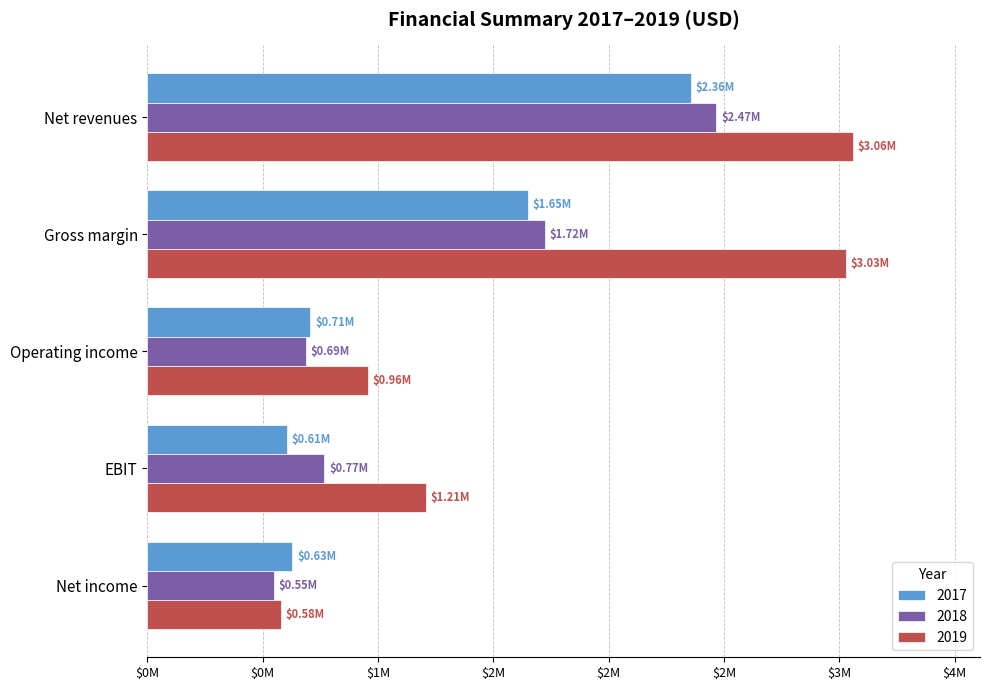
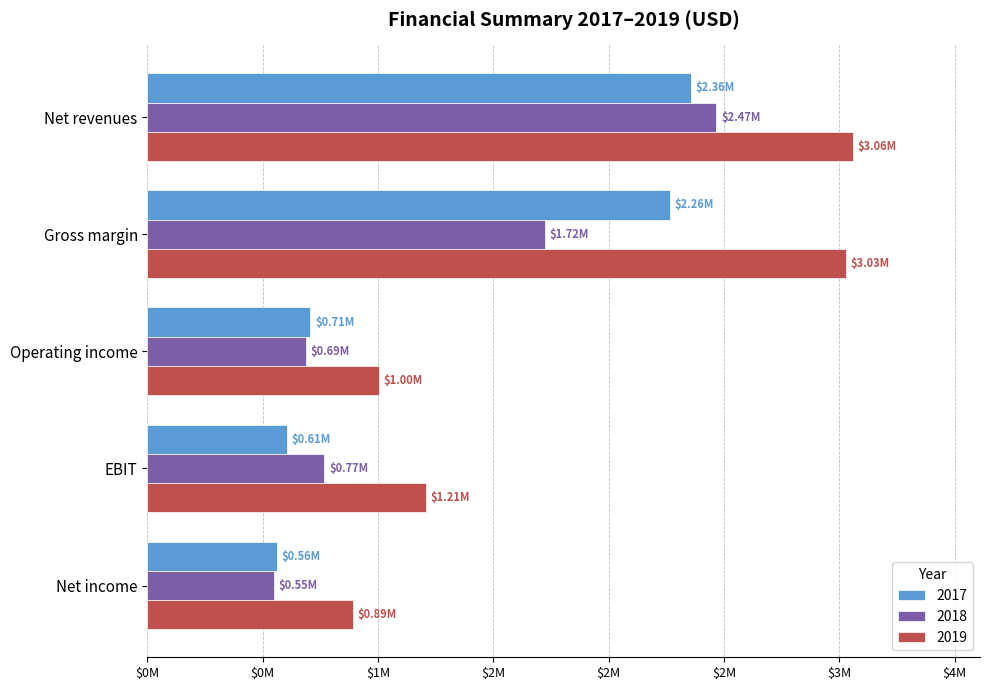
  {
    "2017": {
      "Net revenues": "$2.36M",
-     "Gross margin": "$1.65M",
+     "Gross margin": "$2.26M",
      "Operating income": "$0.71M",
      "EBIT": "$0.61M",
-     "Net income": "$0.63M"
+     "Net income": "$0.56M"
    },
    "2018": {
      "Net revenues": "$2.47M",
      "Gross margin": "$1.72M",
      "Operating income": "$0.69M",
      "EBIT": "$0.77M",
      "Net income": "$0.55M"
    },
    "2019": {
      "Net revenues": "$3.06M",
      "Gross margin": "$3.03M",
-     "Operating income": "$0.96M",
+     "Operating income": "$1.00M",
      "EBIT": "$1.21M",
-     "Net income": "$0.58M"
+     "Net income": "$0.89M"
    }
  }
